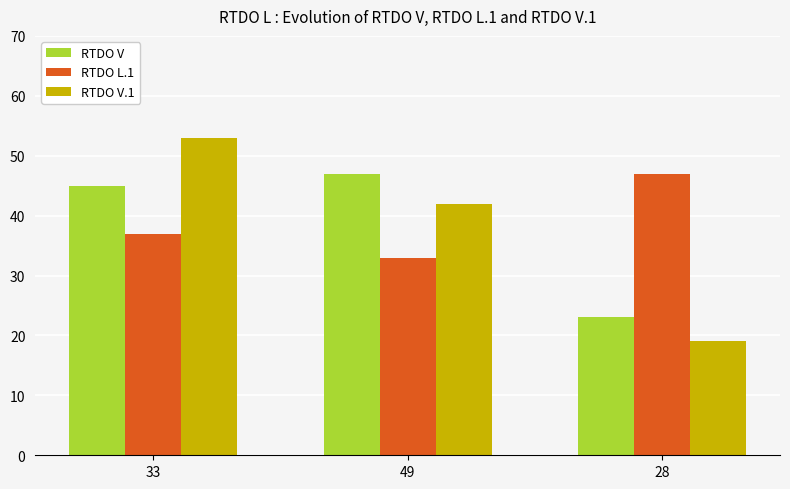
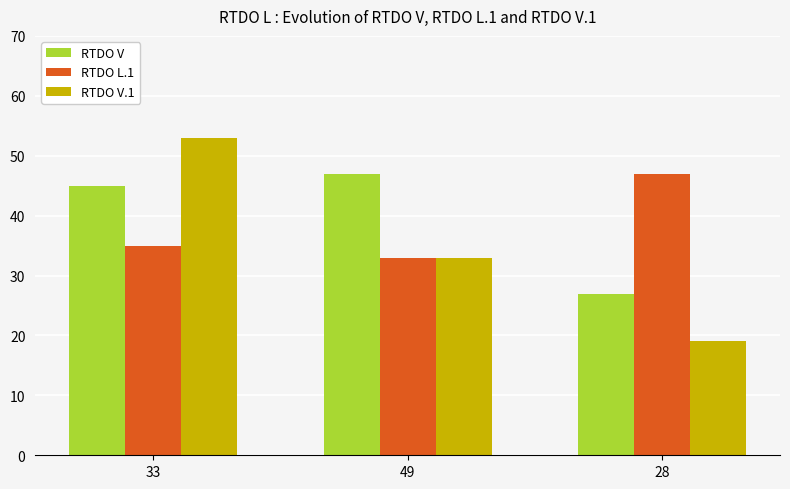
  {
    "RTDO V": {
      "33": 45,
      "49": 47,
-     "28": 23
+     "28": 27
    },
    "RTDO L.1": {
-     "33": 37,
+     "33": 35,
      "49": 33,
      "28": 47
    },
    "RTDO V.1": {
      "33": 53,
-     "49": 42,
+     "49": 33,
      "28": 19
    }
  }
